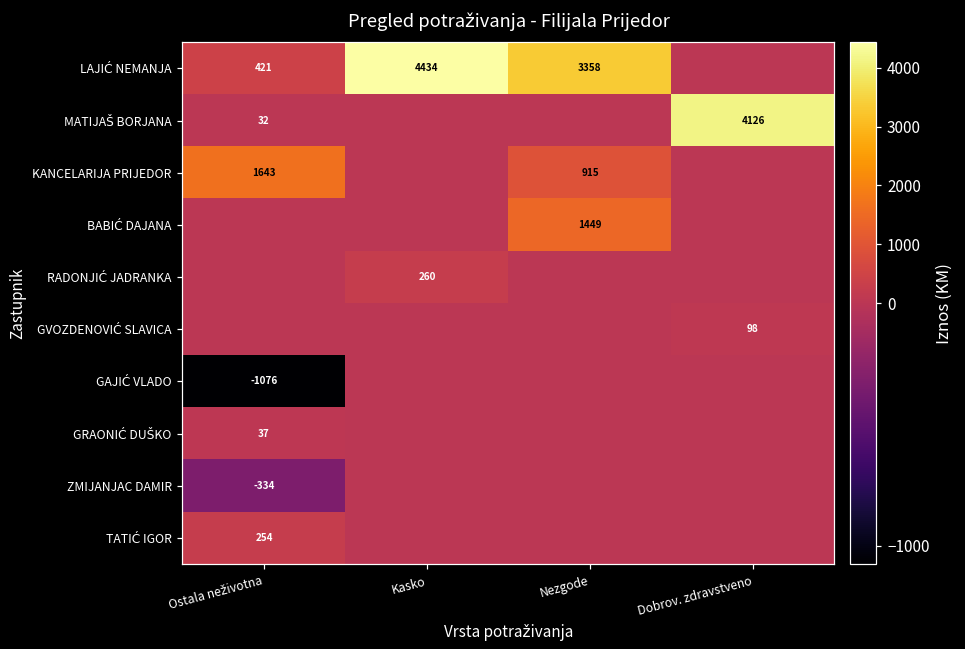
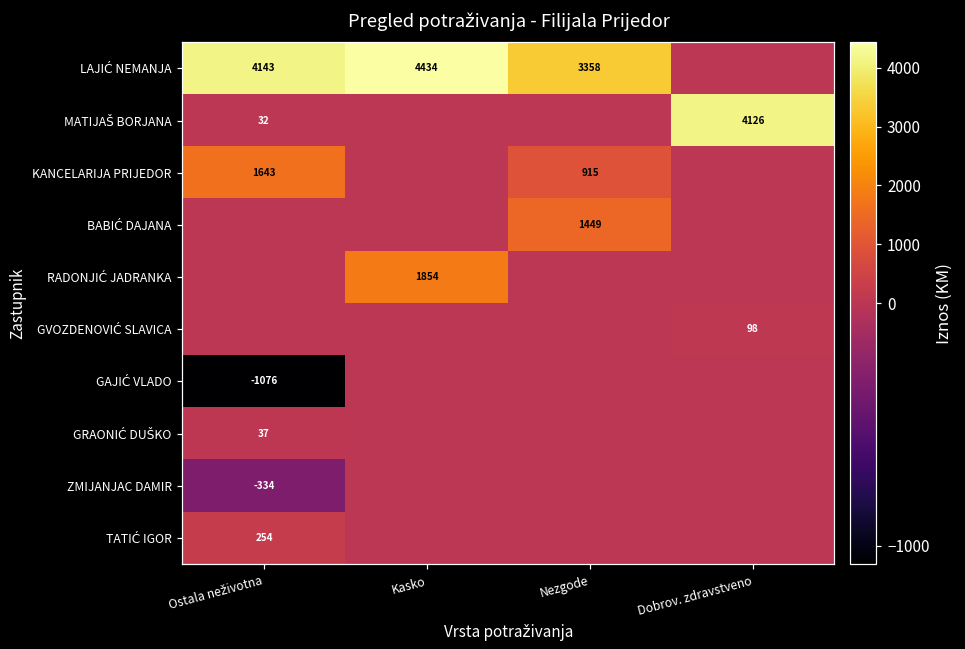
  {
    "LAJIĆ NEMANJA": {
-     "Ostala neživotna": 421,
+     "Ostala neživotna": 4143,
      "Kasko": 4434,
      "Nezgode": 3358
    },
    "MATIJAŠ BORJANA": {
      "Ostala neživotna": 32,
      "Dobrov. zdravstveno": 4126
    },
    "KANCELARIJA PRIJEDOR": {
      "Ostala neživotna": 1643,
      "Nezgode": 915
    },
    "BABIĆ DAJANA": {
      "Nezgode": 1449
    },
    "RADONJIĆ JADRANKA": {
-     "Kasko": 260
+     "Kasko": 1854
    },
    "GVOZDENOVIĆ SLAVICA": {
      "Dobrov. zdravstveno": 98
    },
    "GAJIĆ VLADO": {
      "Ostala neživotna": -1076
    },
    "GRAONIĆ DUŠKO": {
      "Ostala neživotna": 37
    },
    "ZMIJANJAC DAMIR": {
      "Ostala neživotna": -334
    },
    "TATIĆ IGOR": {
      "Ostala neživotna": 254
    }
  }
